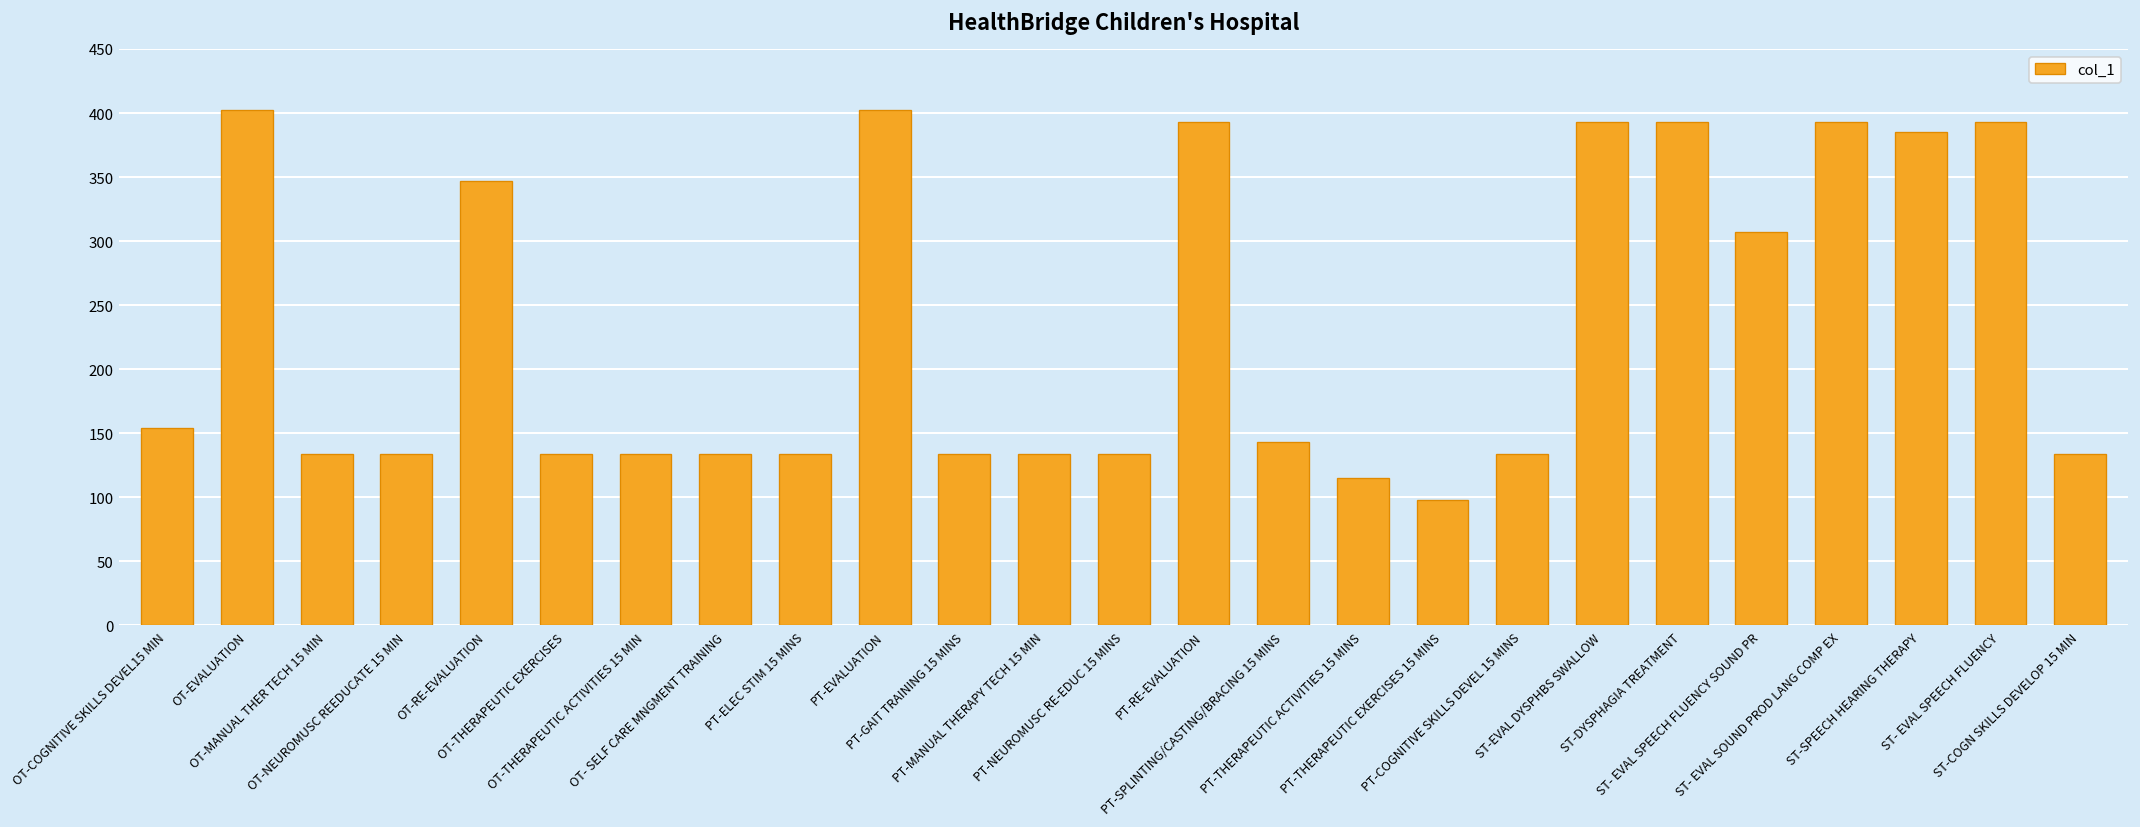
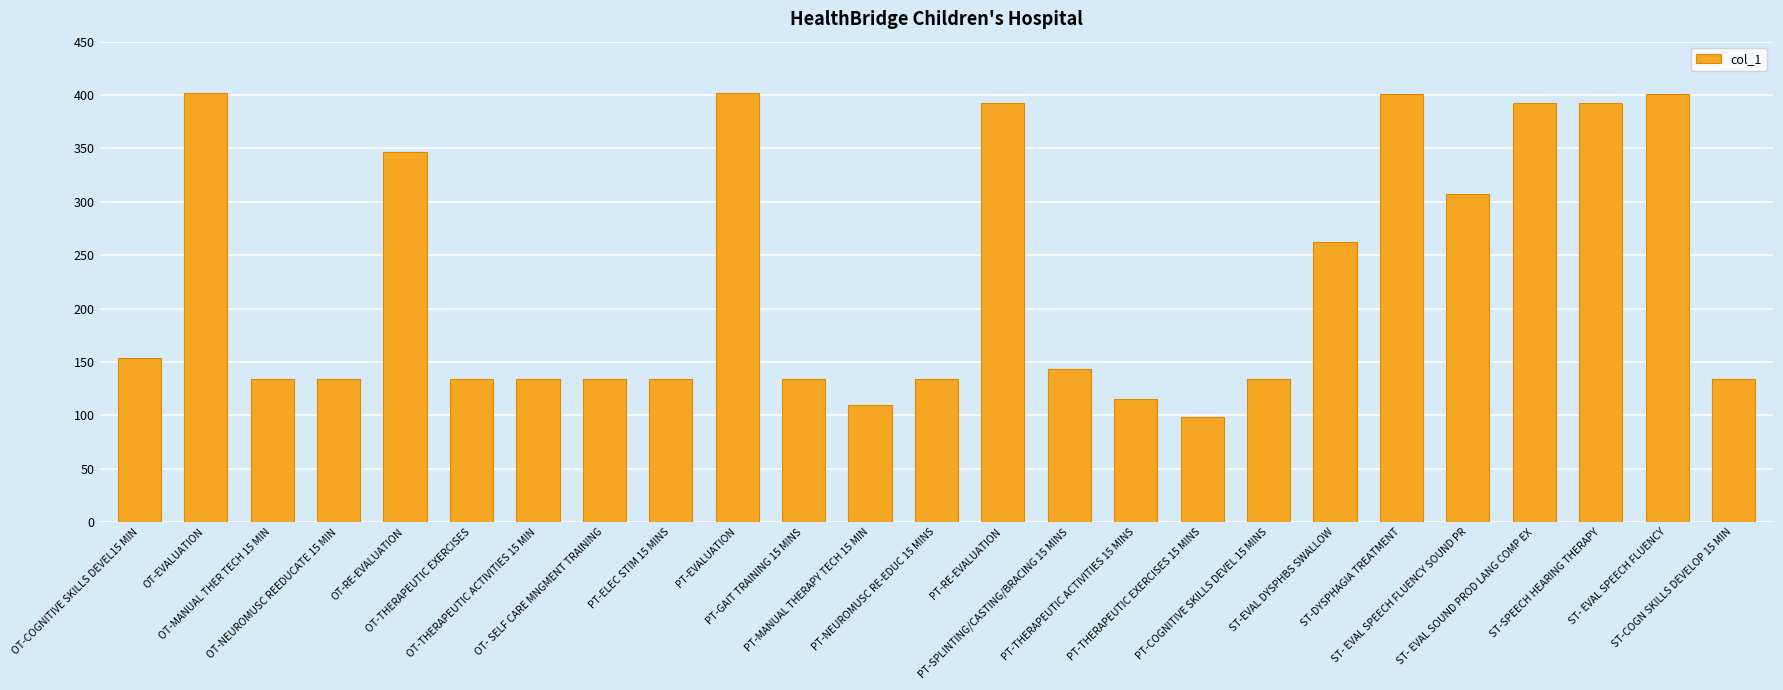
  {
    "OT-COGNITIVE SKILLS DEVEL15 MIN": 154,
    "OT-EVALUATION": 402,
    "OT-MANUAL THER TECH 15 MIN": 134,
    "OT-NEUROMUSC REEDUCATE 15 MIN": 134,
    "OT-RE-EVALUATION": 347,
    "OT-THERAPEUTIC EXERCISES": 134,
    "OT-THERAPEUTIC ACTIVITIES 15 MIN": 134,
    "OT- SELF CARE MNGMENT TRAINING": 134,
    "PT-ELEC STIM 15 MINS": 134,
    "PT-EVALUATION": 402,
    "PT-GAIT TRAINING 15 MINS": 134,
-   "PT-MANUAL THERAPY TECH 15 MIN": 134,
+   "PT-MANUAL THERAPY TECH 15 MIN": 110,
    "PT-NEUROMUSC RE-EDUC 15 MINS": 134,
    "PT-RE-EVALUATION": 393,
    "PT-SPLINTING/CASTING/BRACING 15 MINS": 143,
    "PT-THERAPEUTIC ACTIVITIES 15 MINS": 115,
    "PT-THERAPEUTIC EXERCISES 15 MINS": 98,
    "PT-COGNITIVE SKILLS DEVEL 15 MINS": 134,
-   "ST-EVAL DYSPHBS SWALLOW": 393,
-   "ST-DYSPHAGIA TREATMENT": 393,
+   "ST-EVAL DYSPHBS SWALLOW": 262,
+   "ST-DYSPHAGIA TREATMENT": 401,
    "ST- EVAL SPEECH FLUENCY SOUND PR": 307,
    "ST- EVAL SOUND PROD LANG COMP EX": 393,
-   "ST-SPEECH HEARING THERAPY": 385,
-   "ST- EVAL SPEECH FLUENCY": 393,
+   "ST-SPEECH HEARING THERAPY": 393,
+   "ST- EVAL SPEECH FLUENCY": 401,
    "ST-COGN SKILLS DEVELOP 15 MIN": 134
  }
